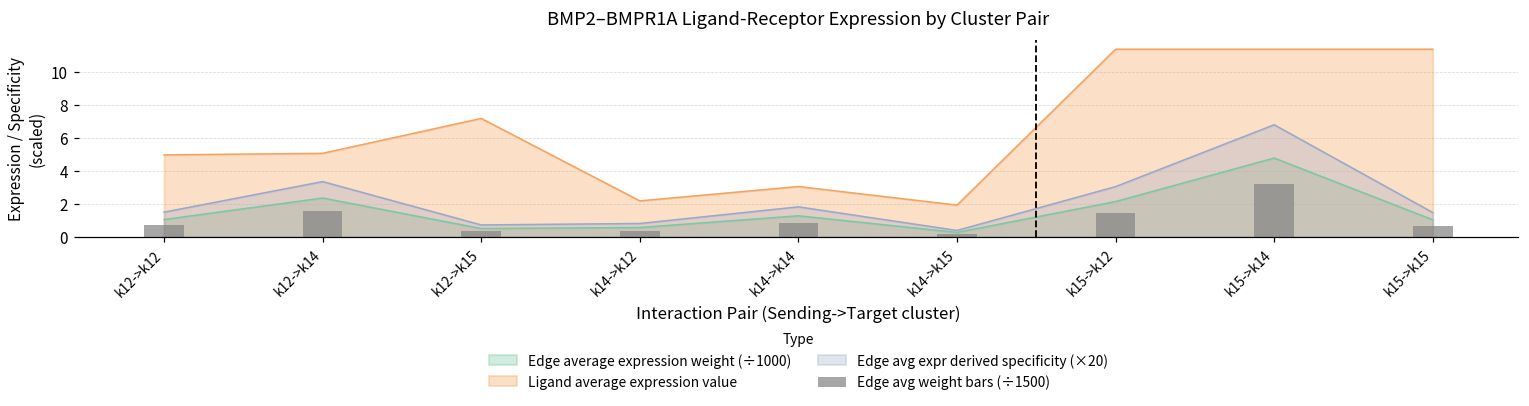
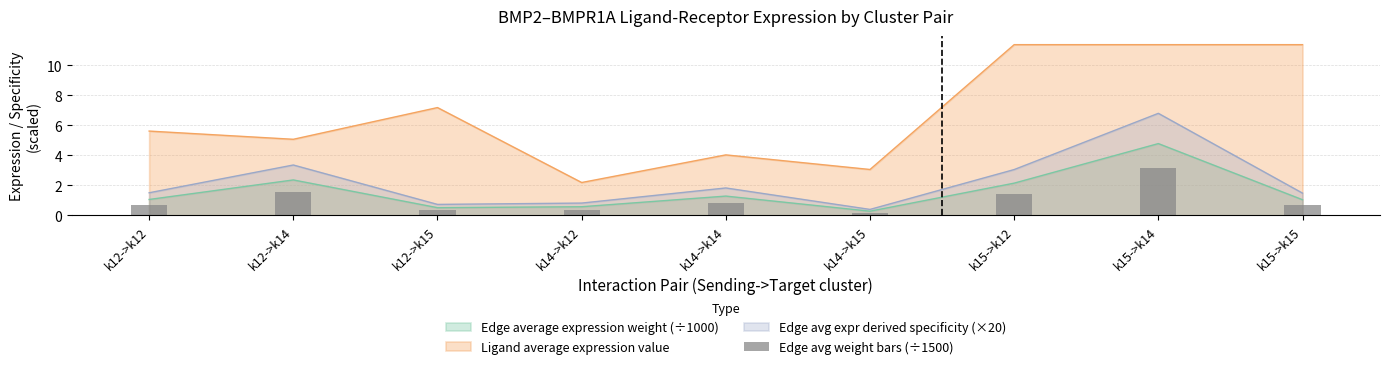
  {
    "Edge avg weight bars (÷1500)": {
      "k12->k12": 0.7,
      "k12->k14": 1.6,
      "k12->k15": 0.3,
      "k14->k12": 0.4,
      "k14->k14": 0.9,
      "k14->k15": 0.2,
      "k15->k12": 1.4,
      "k15->k14": 3.2,
      "k15->k15": 0.7
    },
    "Ligand average expression value": {
-     "k12->k12": 5.0,
+     "k12->k12": 5.6,
      "k12->k14": 5.1,
      "k12->k15": 7.2,
      "k14->k12": 2.2,
-     "k14->k14": 3.1,
-     "k14->k15": 1.9,
+     "k14->k14": 4.0,
+     "k14->k15": 3.1,
      "k15->k12": 11.4,
      "k15->k14": 11.4,
      "k15->k15": 11.4
    }
  }
